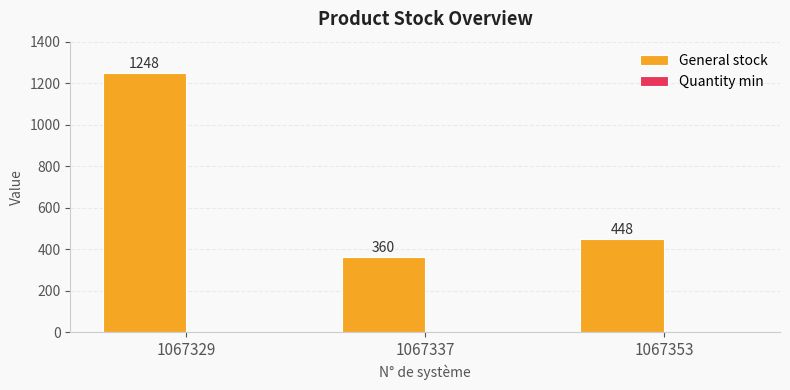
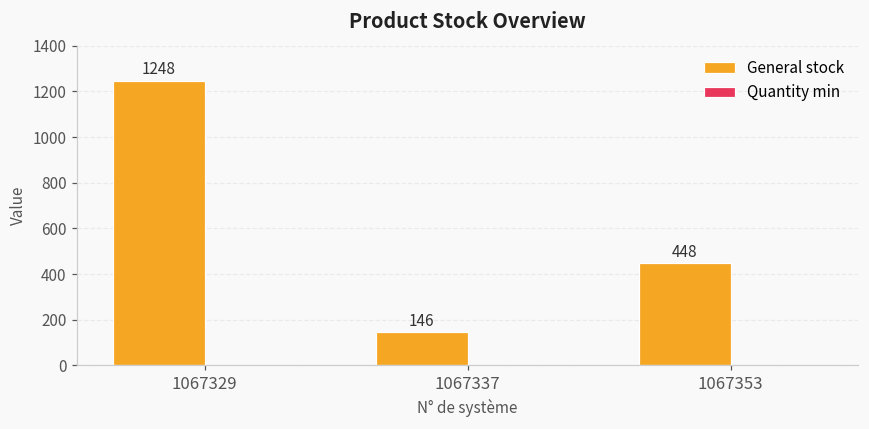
  {
    "General stock": {
      "1067329": 1248,
-     "1067337": 360,
+     "1067337": 146,
      "1067353": 448
    },
    "Quantity min": {
      "1067329": 0,
      "1067337": 0,
      "1067353": 0
    }
  }
